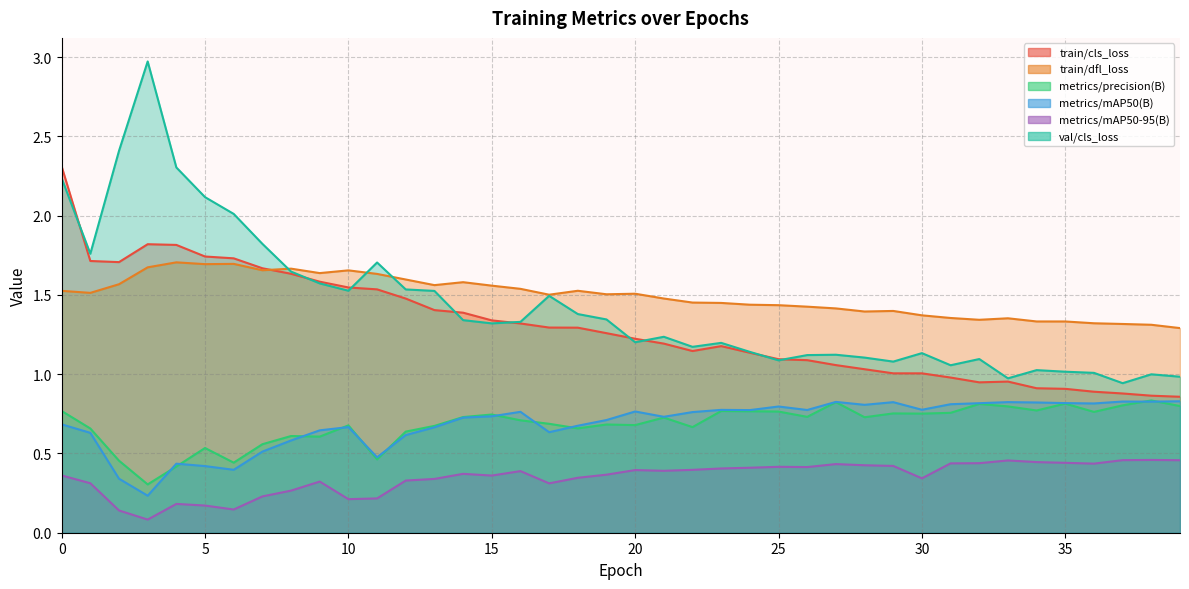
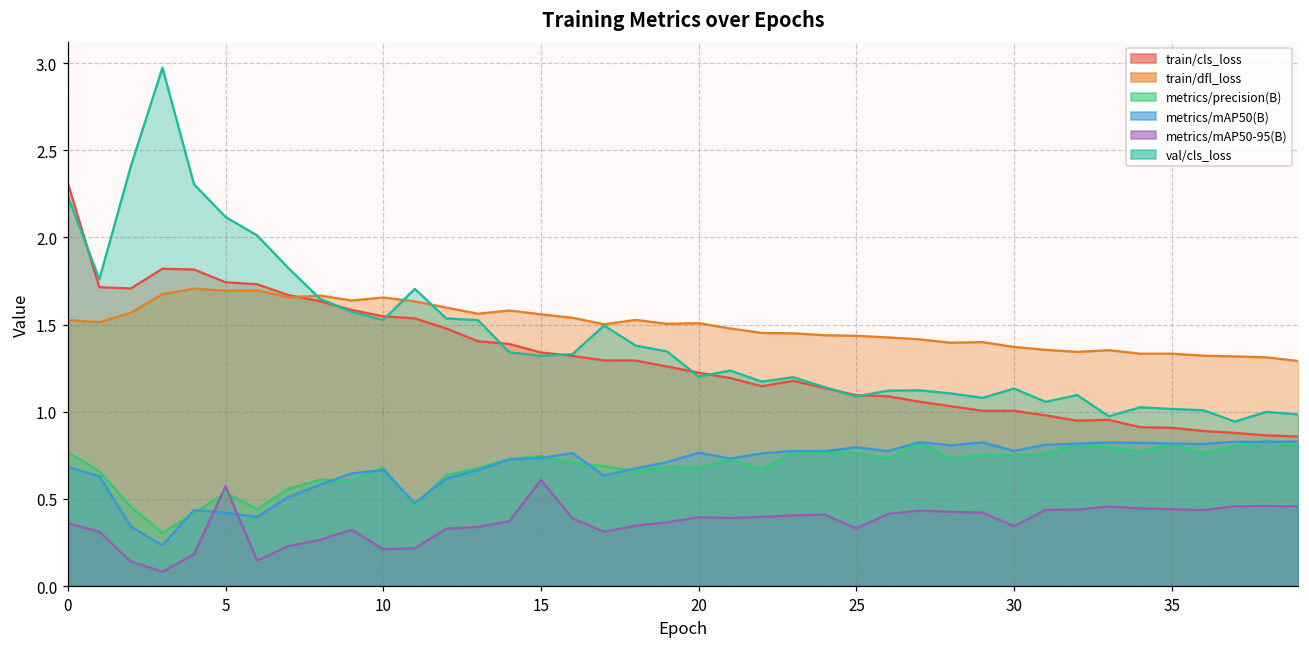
  {
    "metrics/mAP50-95(B)": {
      "0": 0.36,
-     "5": 0.17,
+     "5": 0.57,
      "10": 0.21,
-     "15": 0.36,
+     "15": 0.61,
      "20": 0.40,
-     "25": 0.42,
+     "25": 0.33,
      "30": 0.34,
      "35": 0.44
    }
  }
